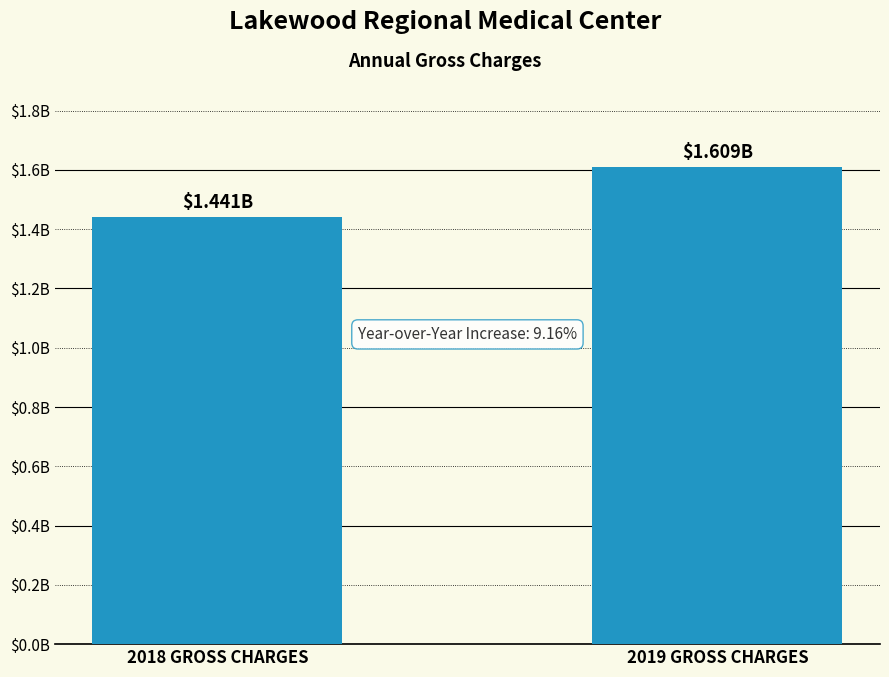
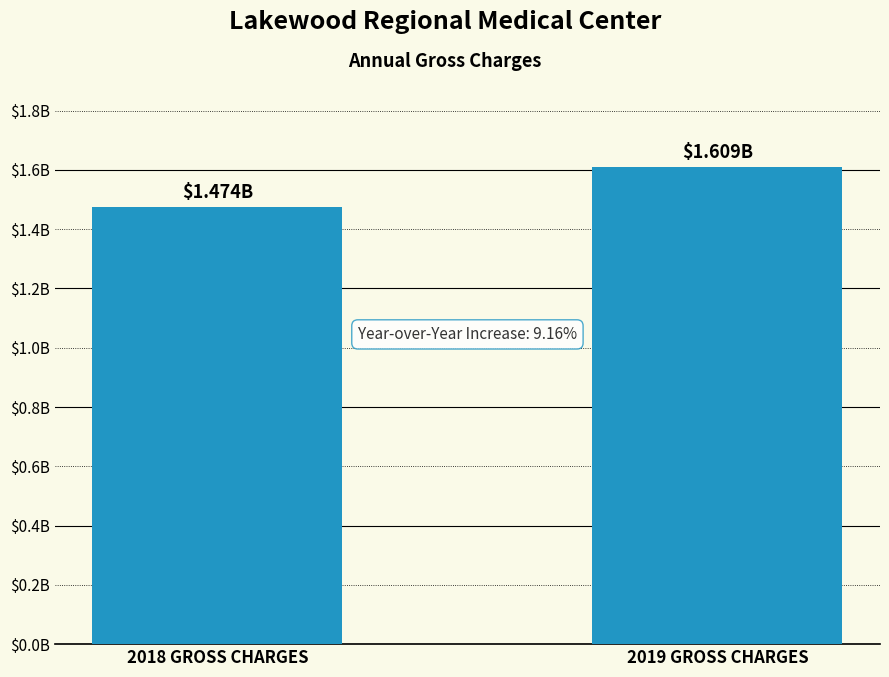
  {
-   "2018 GROSS CHARGES": "$1.441B",
+   "2018 GROSS CHARGES": "$1.474B",
    "2019 GROSS CHARGES": "$1.609B"
  }
